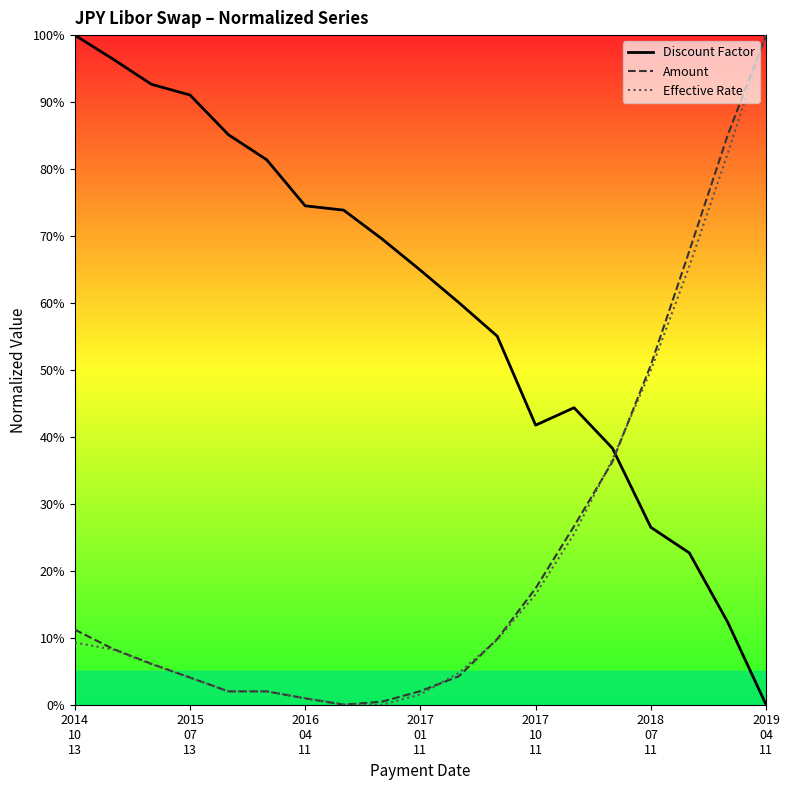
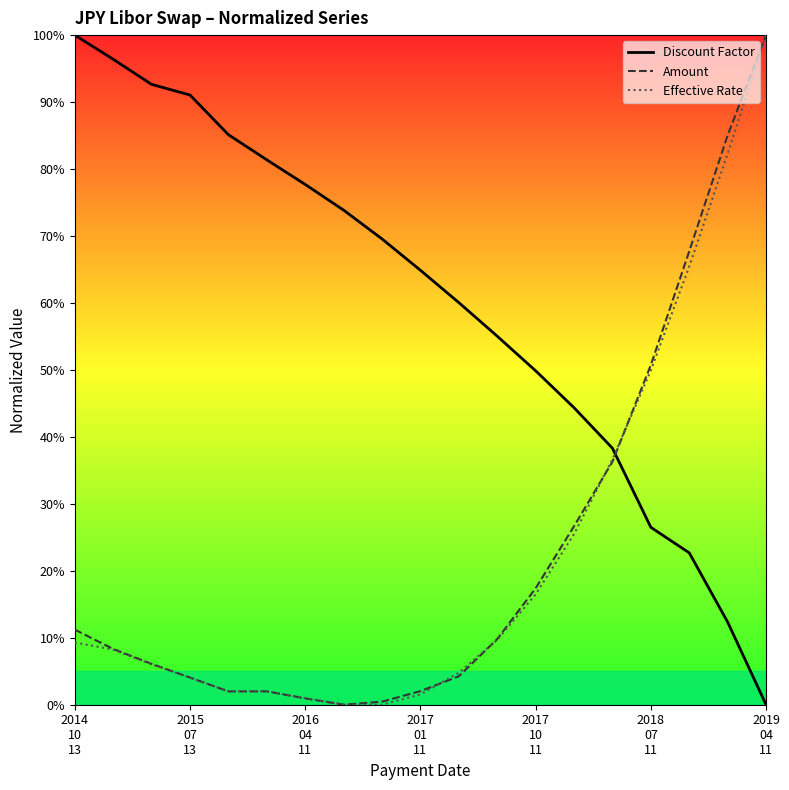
  {
    "Discount Factor": {
      "2014 10 13": "100%",
      "2015 07 13": "91%",
-     "2016 04 11": "75%",
+     "2016 04 11": "78%",
      "2017 01 11": "65%",
-     "2017 10 11": "42%",
+     "2017 10 11": "50%",
      "2018 07 11": "26%"
    }
  }
